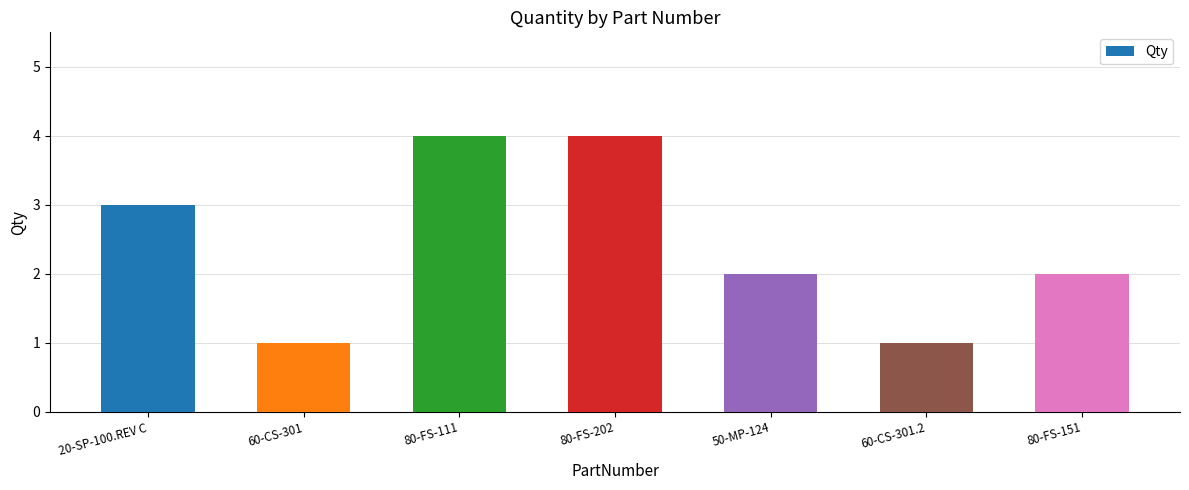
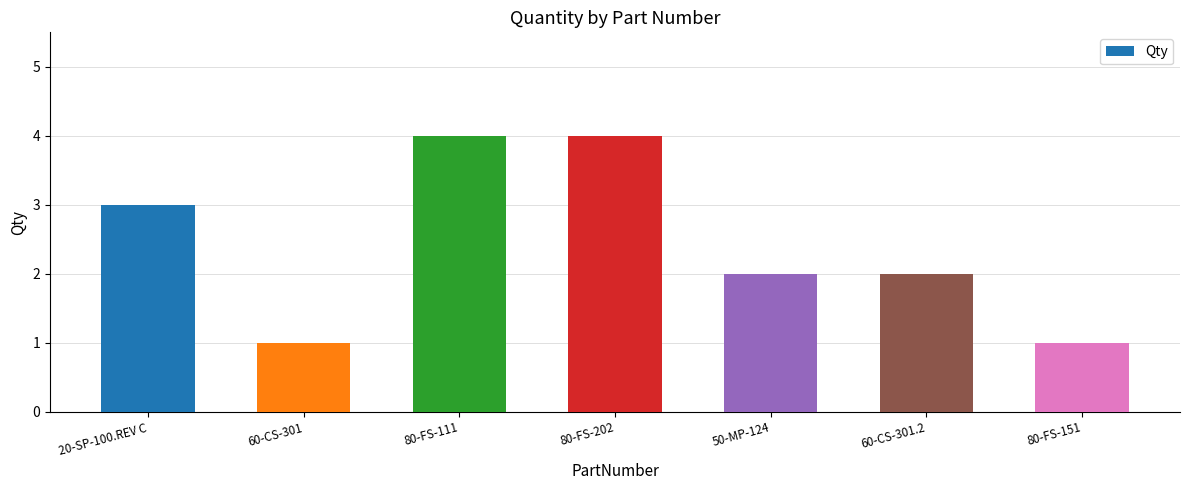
  {
    "20-SP-100.REV C": 3,
    "60-CS-301": 1,
    "80-FS-111": 4,
    "80-FS-202": 4,
    "50-MP-124": 2,
-   "60-CS-301.2": 1,
-   "80-FS-151": 2
+   "60-CS-301.2": 2,
+   "80-FS-151": 1
  }
